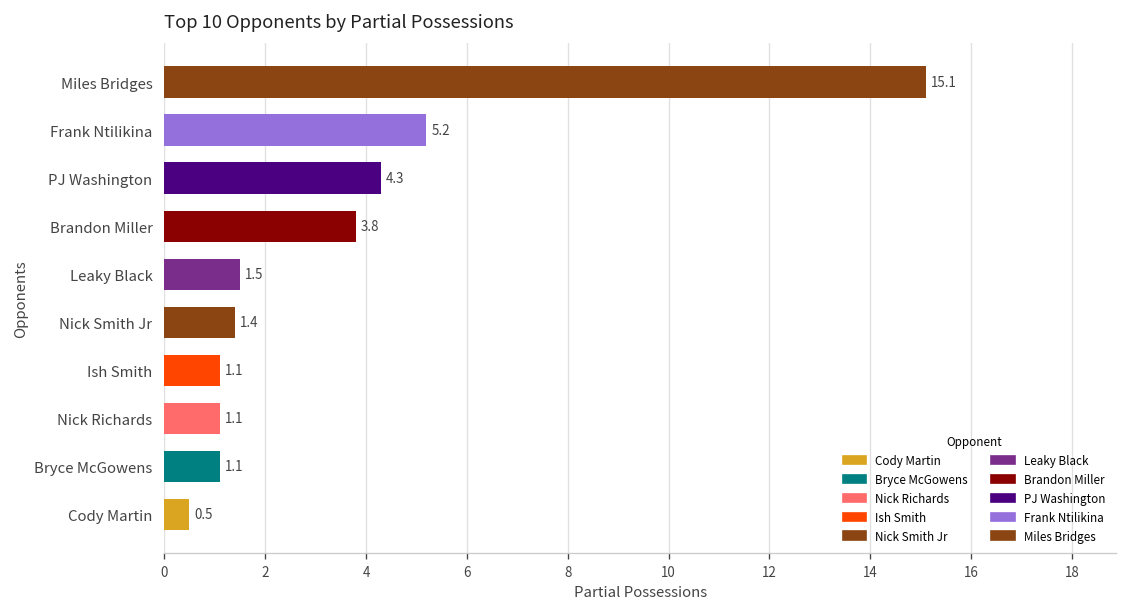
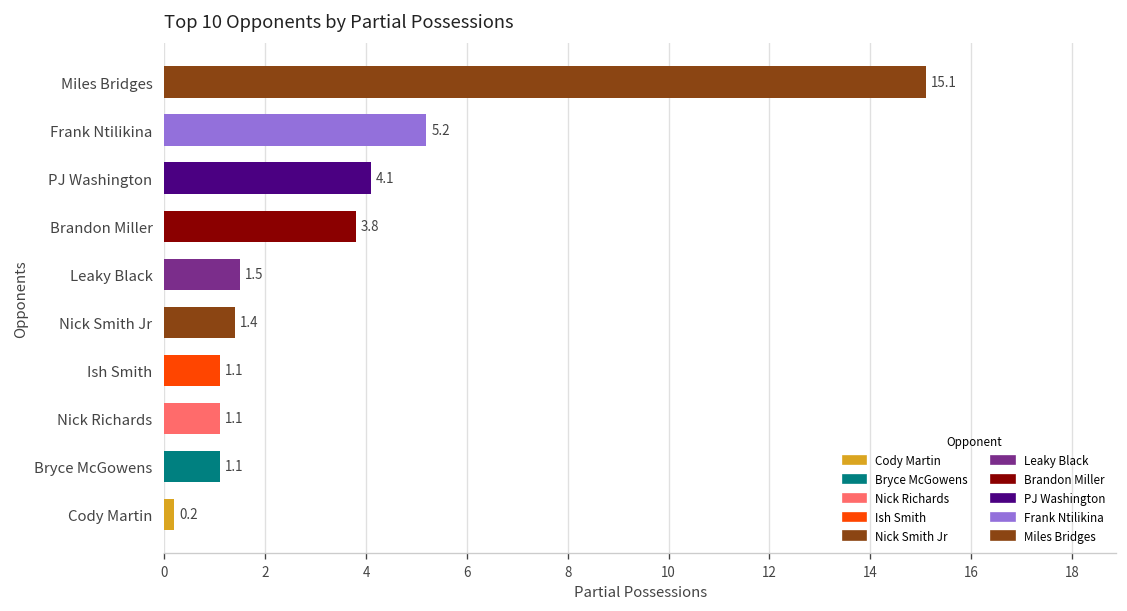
  {
    "Miles Bridges": 15.1,
    "Frank Ntilikina": 5.2,
-   "PJ Washington": 4.3,
+   "PJ Washington": 4.1,
    "Brandon Miller": 3.8,
    "Leaky Black": 1.5,
    "Nick Smith Jr": 1.4,
    "Ish Smith": 1.1,
    "Nick Richards": 1.1,
    "Bryce McGowens": 1.1,
-   "Cody Martin": 0.5
+   "Cody Martin": 0.2
  }
